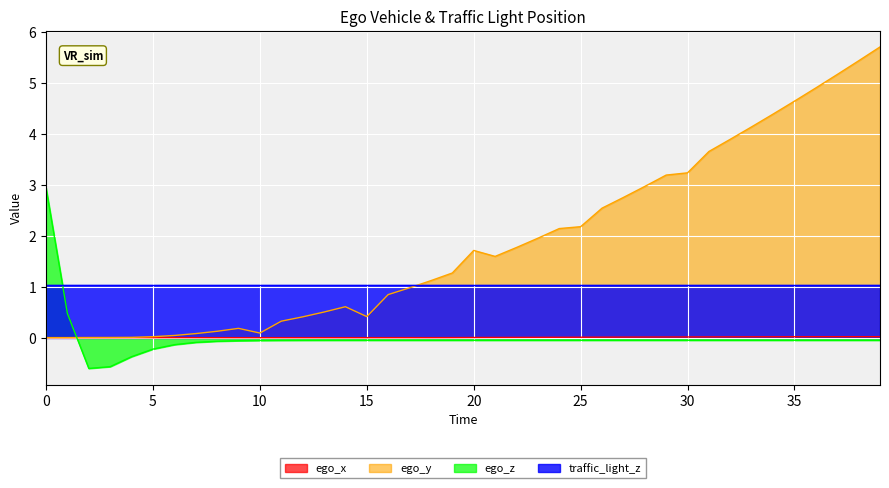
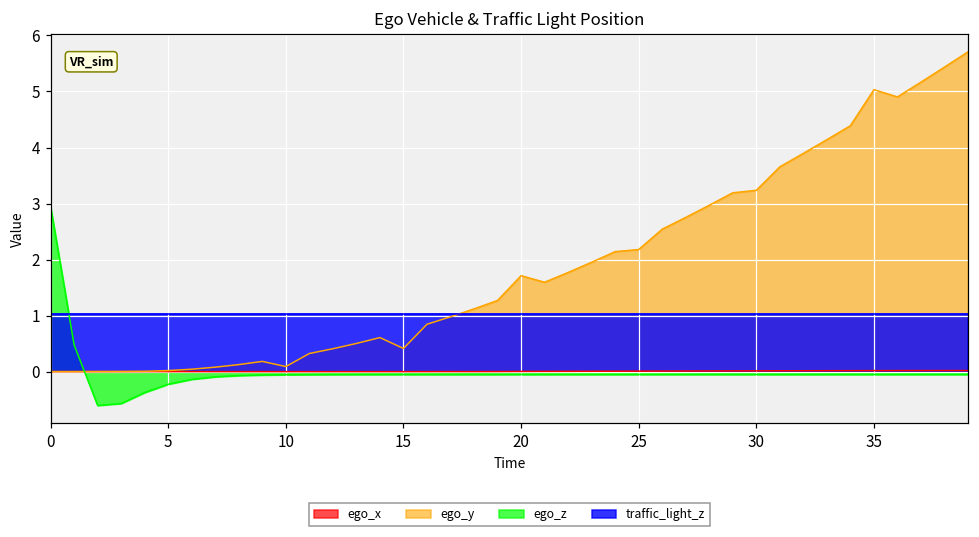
  {
    "ego_y": {
      "10": 0.1,
      "15": 0.4,
      "20": 1.7,
      "25": 2.2,
      "30": 3.2,
-     "35": 4.6
+     "35": 5.0
    },
    "traffic_light_z": {
      "0": 1.0,
      "5": 1.0,
      "10": 1.0,
      "15": 1.0,
      "20": 1.0,
      "25": 1.0,
      "30": 1.0,
      "35": 1.0
    }
  }
